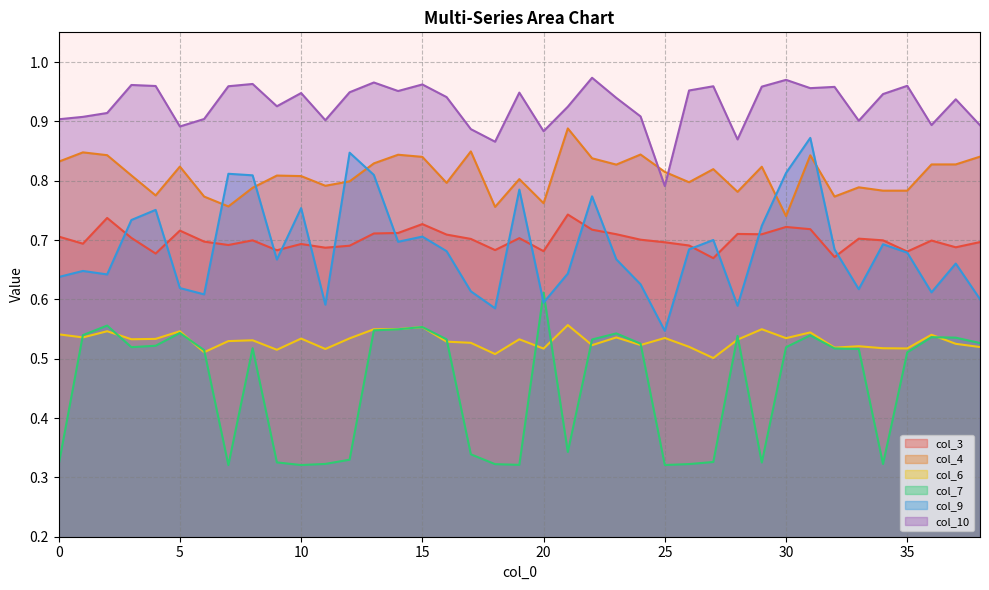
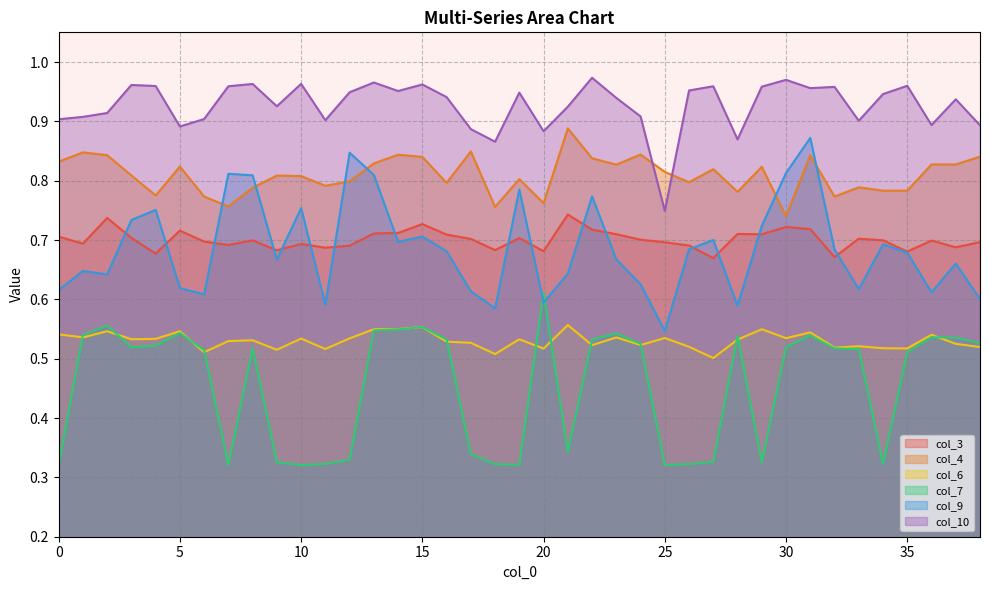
  {
    "col_7": {
      "0": 0.32,
      "10": 0.32,
      "20": 0.61,
      "25": 0.32,
      "30": 0.52,
      "35": 0.51
    },
    "col_9": {
-     "0": 0.64,
+     "0": 0.62,
      "5": 0.62,
      "10": 0.75,
      "15": 0.71,
      "20": 0.59,
      "25": 0.55,
      "30": 0.81
    },
    "col_10": {
      "0": 0.90,
      "5": 0.89,
-     "10": 0.95,
+     "10": 0.96,
      "15": 0.96,
      "20": 0.88,
-     "25": 0.79,
+     "25": 0.75,
      "30": 0.97,
      "35": 0.96
    }
  }
